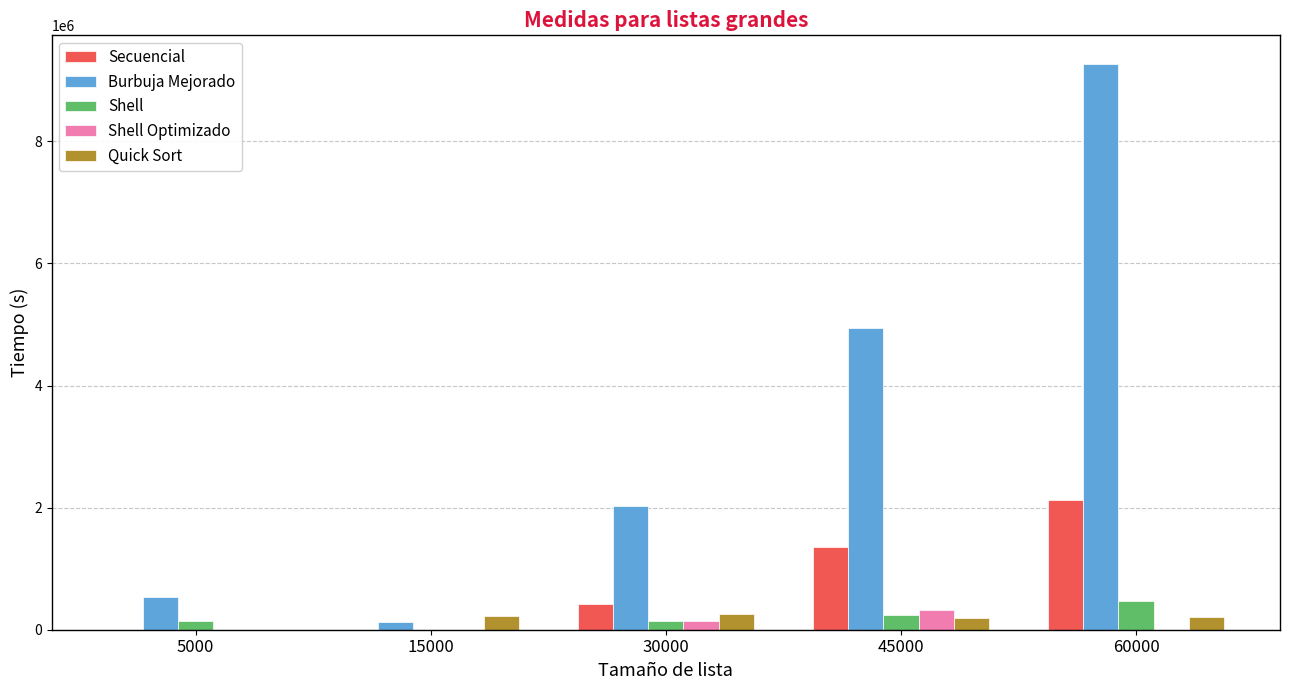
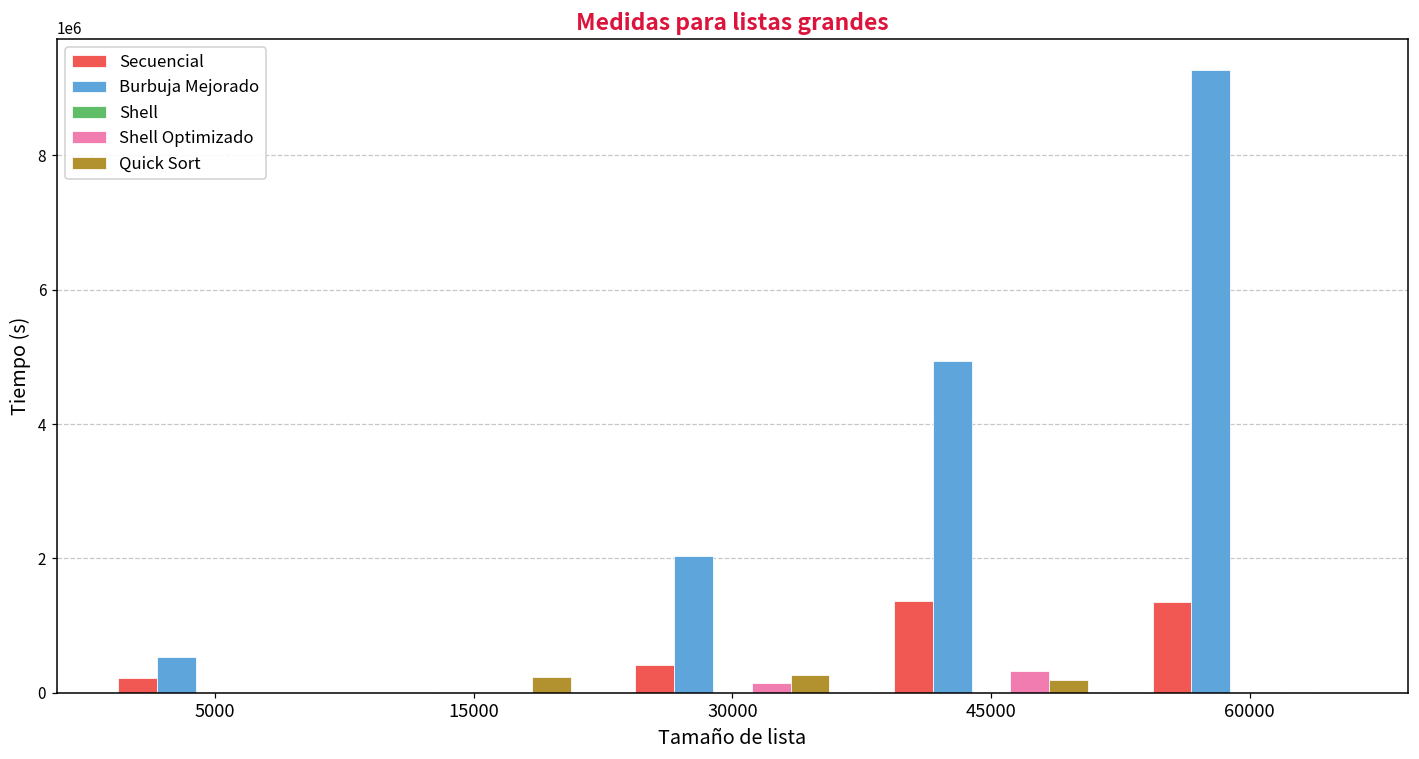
  {
    "Secuencial": {
-     "5000": 0,
+     "5000": 200000,
      "30000": 400000,
      "45000": 1400000,
-     "60000": 2100000
+     "60000": 1300000
    },
    "Burbuja Mejorado": {
      "5000": 500000,
-     "15000": 100000,
+     "15000": 0,
      "30000": 2000000,
      "45000": 4900000,
      "60000": 9300000
    },
    "Shell": {
-     "5000": 100000,
-     "30000": 100000,
-     "45000": 200000,
-     "60000": 500000
+     "5000": 0,
+     "30000": 0,
+     "45000": 0,
+     "60000": 0
    },
    "Shell Optimizado": {
      "30000": 100000,
      "45000": 300000
    },
    "Quick Sort": {
      "15000": 200000,
      "30000": 300000,
      "45000": 200000,
-     "60000": 200000
+     "60000": 0
    }
  }
